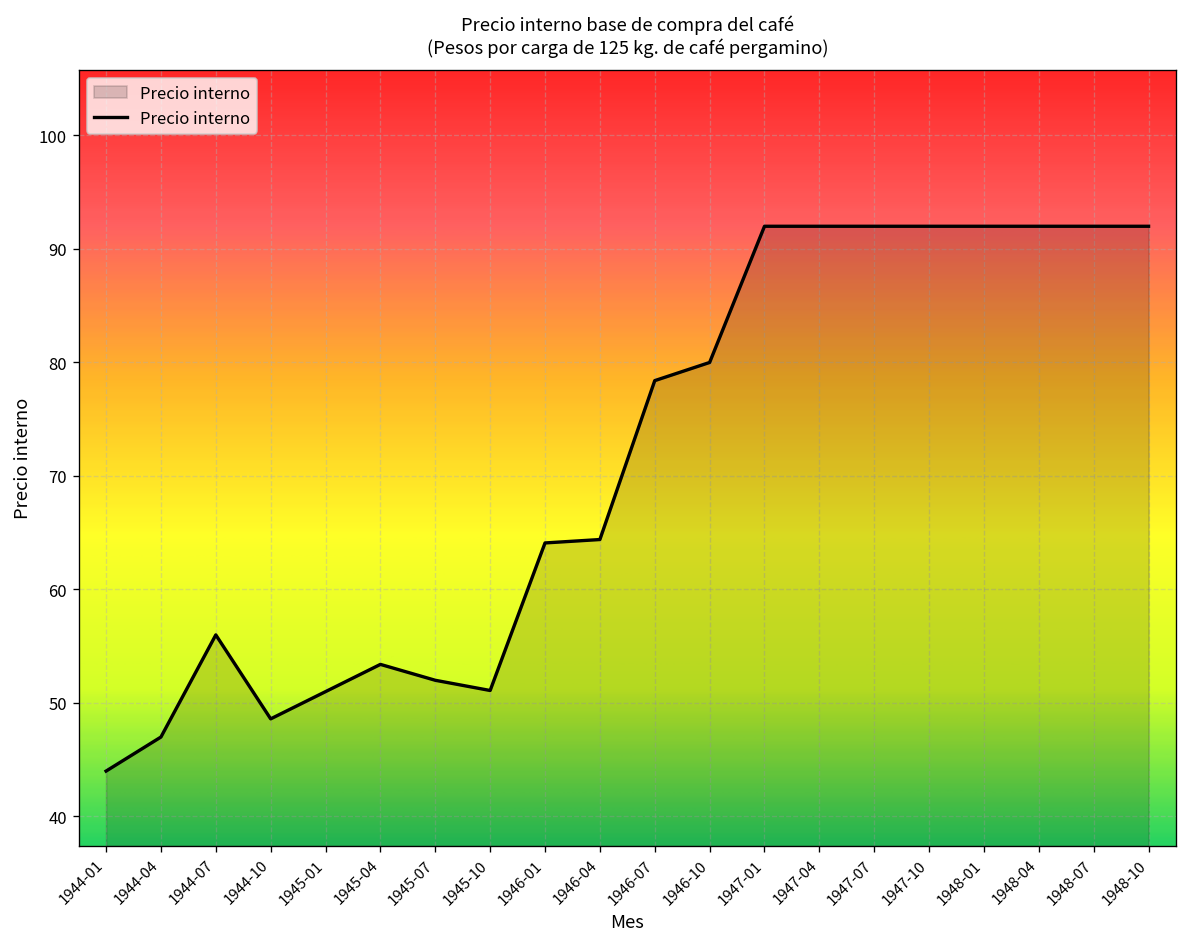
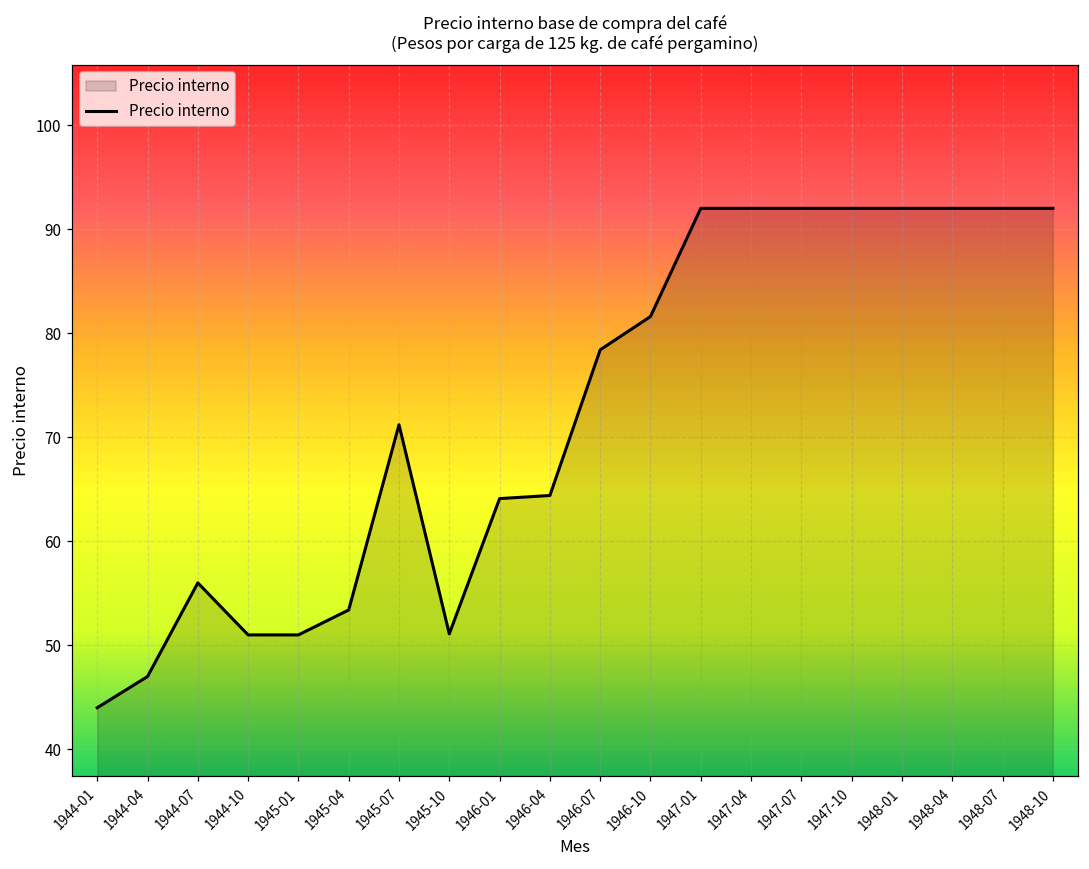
  {
    "1944-01": 44,
    "1944-04": 47,
    "1944-07": 56,
-   "1944-10": 49,
+   "1944-10": 51,
    "1945-01": 51,
    "1945-04": 53,
-   "1945-07": 52,
+   "1945-07": 71,
    "1945-10": 51,
    "1946-01": 64,
    "1946-04": 64,
    "1946-07": 78,
-   "1946-10": 80,
+   "1946-10": 82,
    "1947-01": 92,
    "1947-04": 92,
    "1947-07": 92,
    "1947-10": 92,
    "1948-01": 92,
    "1948-04": 92,
    "1948-07": 92,
    "1948-10": 92
  }
